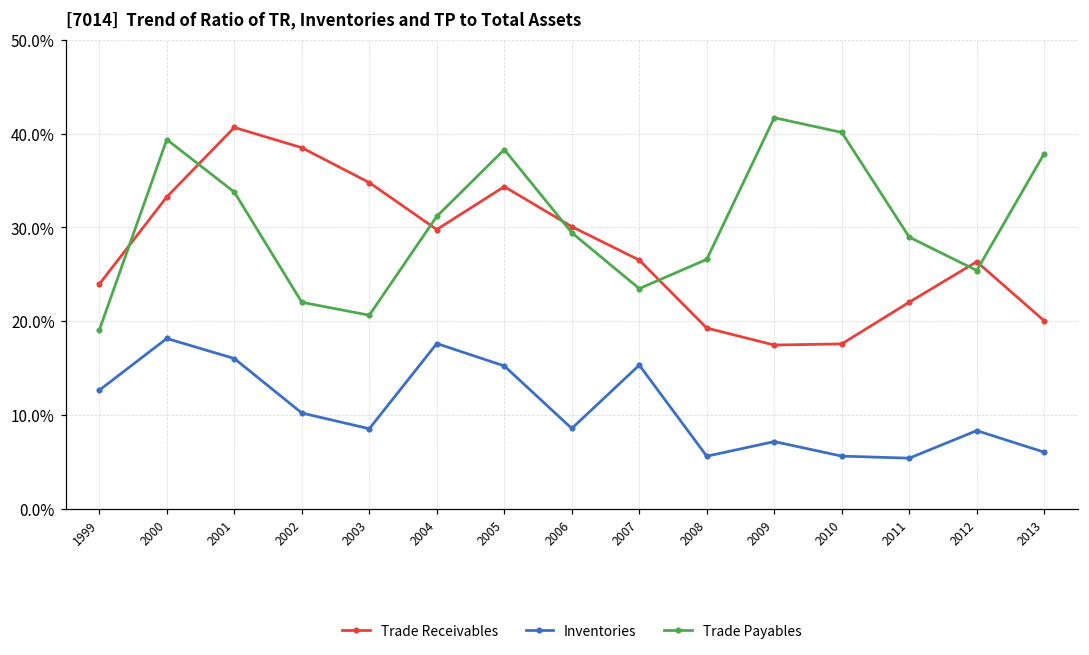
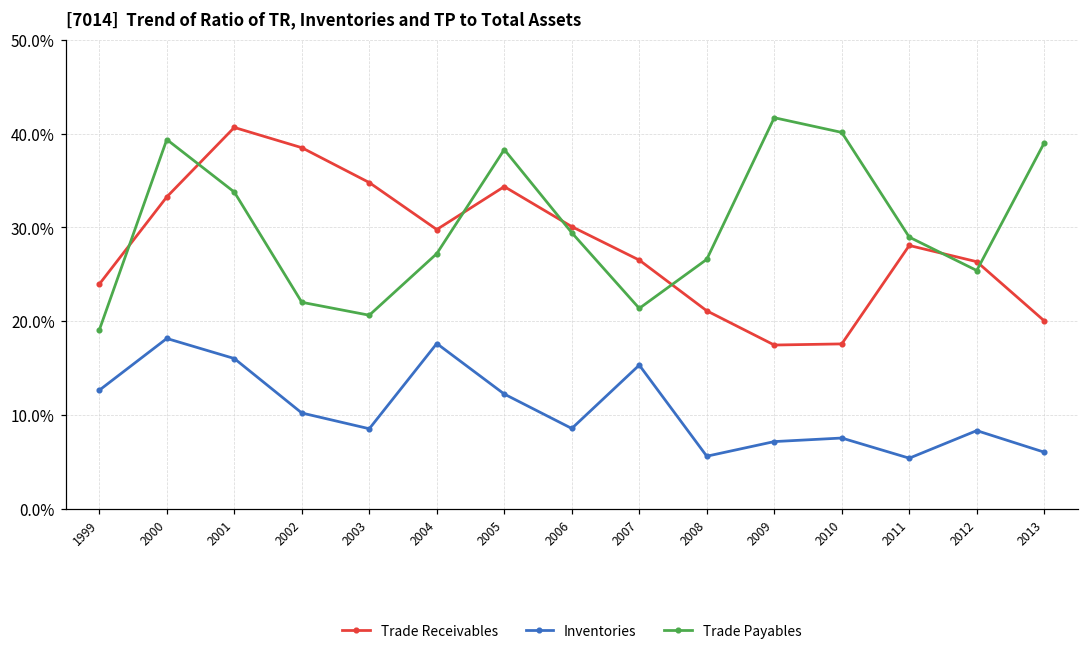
  {
    "Trade Receivables": {
      "1999": "24%",
      "2000": "33%",
      "2001": "41%",
      "2002": "39%",
      "2003": "35%",
      "2004": "30%",
      "2005": "34%",
      "2006": "30%",
      "2007": "27%",
-     "2008": "19%",
+     "2008": "21%",
      "2009": "17%",
      "2010": "18%",
-     "2011": "22%",
+     "2011": "28%",
      "2012": "26%",
      "2013": "20%"
    },
    "Inventories": {
      "1999": "13%",
      "2000": "18%",
      "2001": "16%",
      "2002": "10%",
      "2003": "9%",
      "2004": "18%",
-     "2005": "15%",
+     "2005": "12%",
      "2006": "9%",
      "2007": "15%",
      "2008": "6%",
      "2009": "7%",
-     "2010": "6%",
+     "2010": "8%",
      "2011": "5%",
      "2012": "8%",
      "2013": "6%"
    },
    "Trade Payables": {
      "1999": "19%",
      "2000": "39%",
      "2001": "34%",
      "2002": "22%",
      "2003": "21%",
-     "2004": "31%",
+     "2004": "27%",
      "2005": "38%",
      "2006": "29%",
-     "2007": "23%",
+     "2007": "21%",
      "2008": "27%",
      "2009": "42%",
      "2010": "40%",
      "2011": "29%",
      "2012": "25%",
-     "2013": "38%"
+     "2013": "39%"
    }
  }
